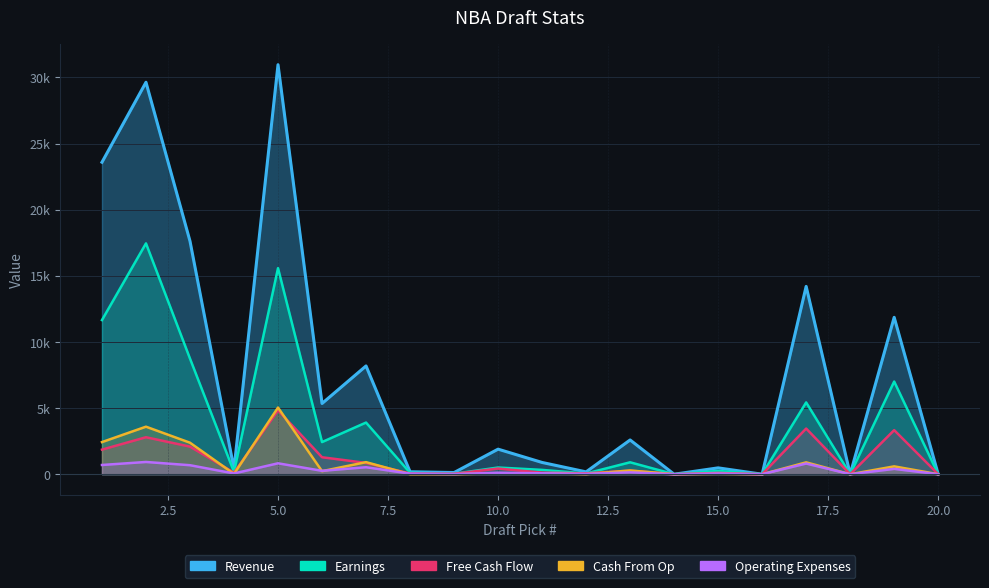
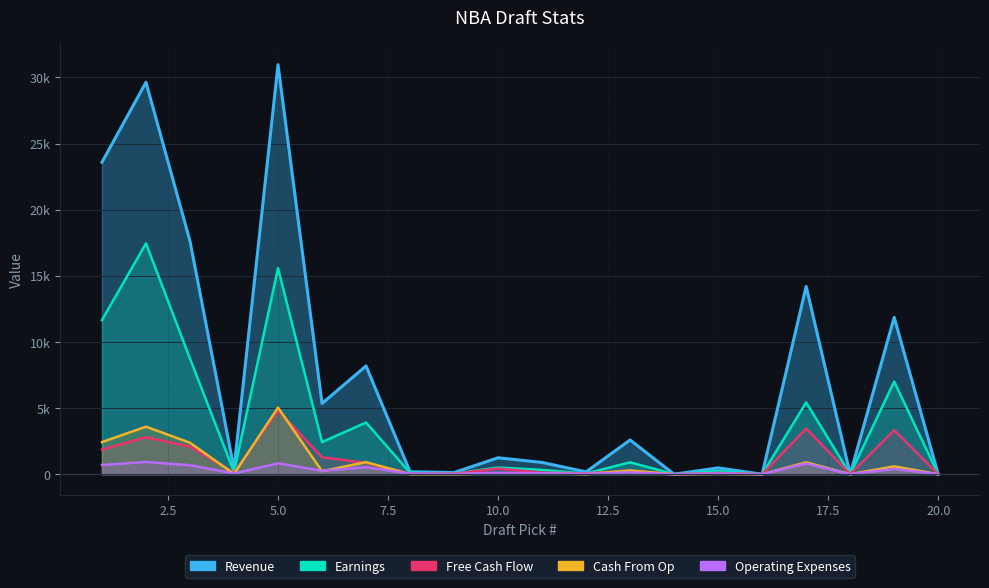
  {
    "Revenue": {
      "5.0": 31000,
-     "10.0": 1900,
+     "10.0": 1200,
      "15.0": 500
    },
    "Earnings": {
      "5.0": 15600
    }
  }
